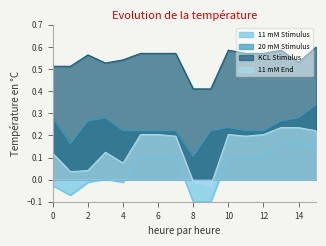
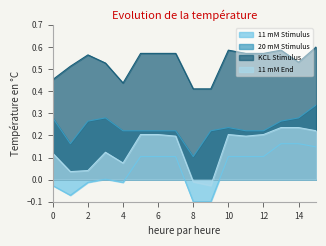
  {
    "KCL Stimulus": {
-     "0": 0.51,
+     "0": 0.45,
      "2": 0.56,
-     "4": 0.54,
+     "4": 0.44,
      "6": 0.57,
      "8": 0.41,
      "10": 0.59
    }
  }
